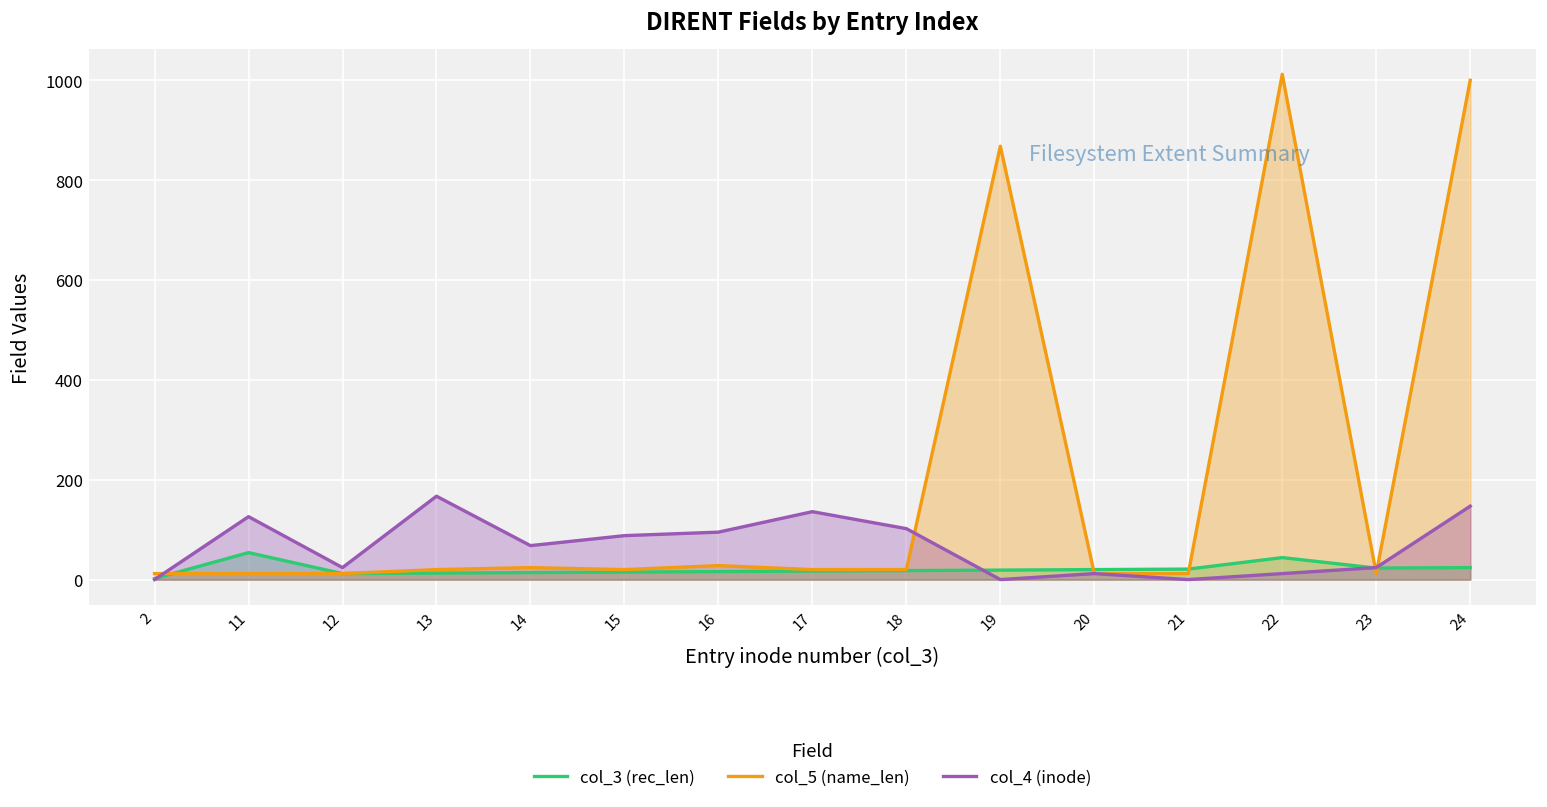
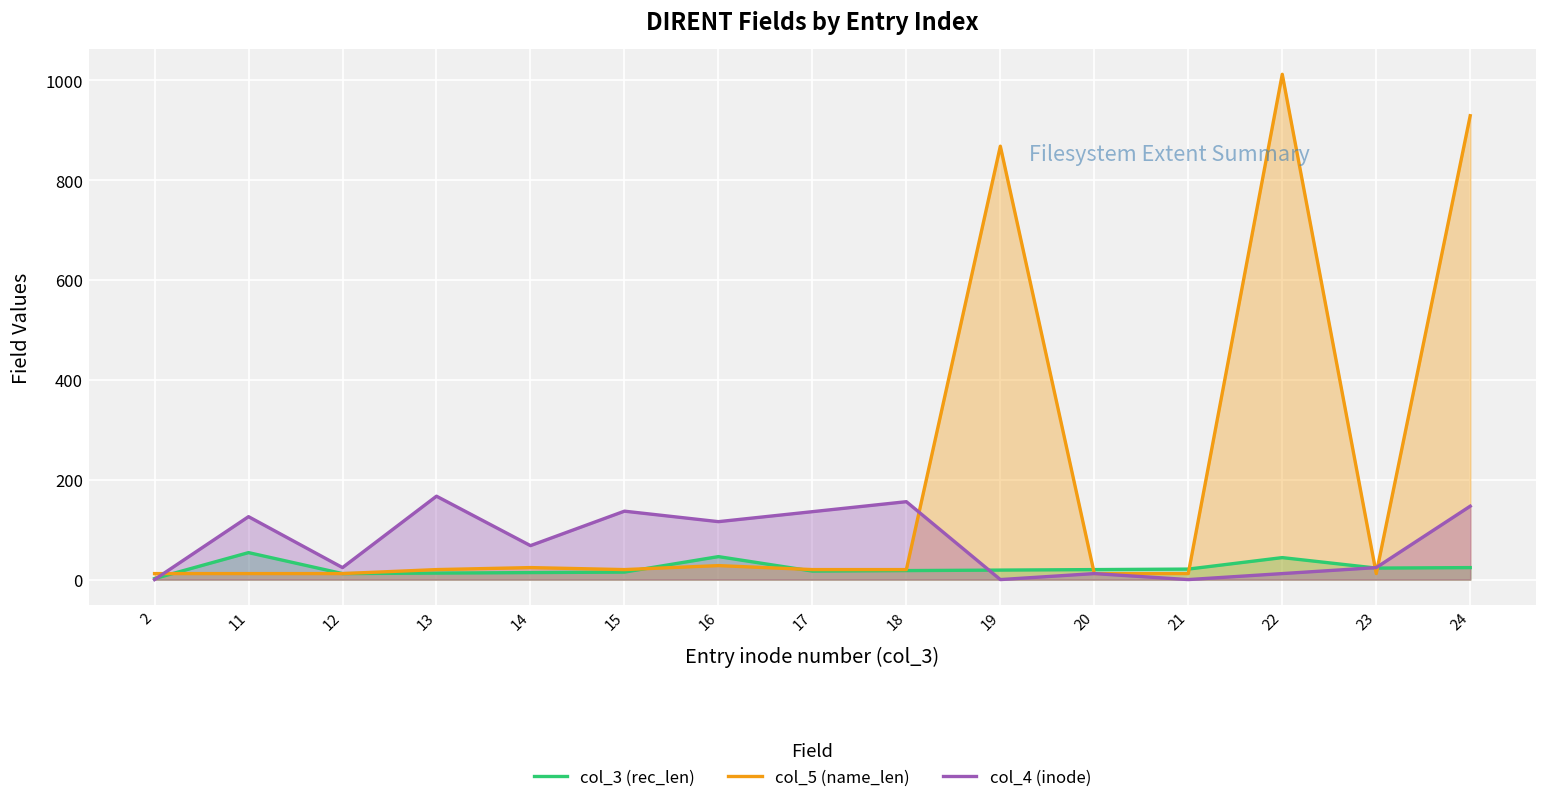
  {
    "col_3 (rec_len)": {
      "11": 50,
      "13": 10,
      "14": 10,
-     "16": 20,
+     "16": 50,
      "19": 20,
      "20": 20,
      "21": 20,
      "22": 40,
      "24": 20
    },
    "col_5 (name_len)": {
      "2": 10,
      "11": 10,
      "13": 20,
      "14": 20,
      "16": 30,
      "19": 870,
      "21": 10,
      "22": 1010,
      "23": 10,
-     "24": 1000
+     "24": 930
    },
    "col_4 (inode)": {
      "11": 130,
      "12": 20,
      "13": 170,
      "14": 70,
-     "15": 90,
-     "16": 100,
+     "15": 140,
+     "16": 120,
      "17": 140,
-     "18": 100,
+     "18": 160,
      "19": 0,
      "21": 0,
      "22": 10,
      "24": 150
    }
  }
